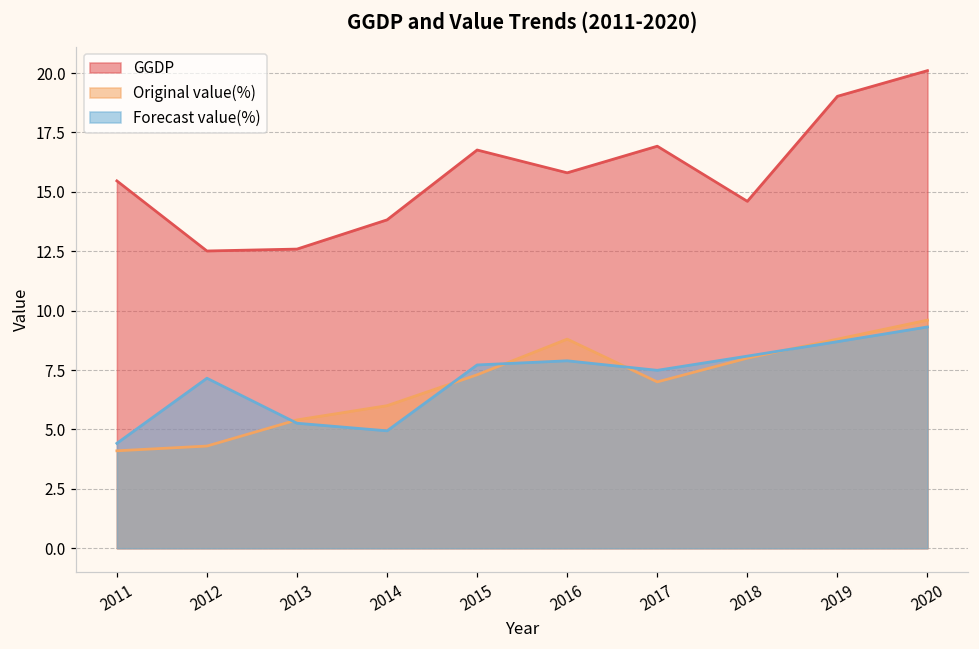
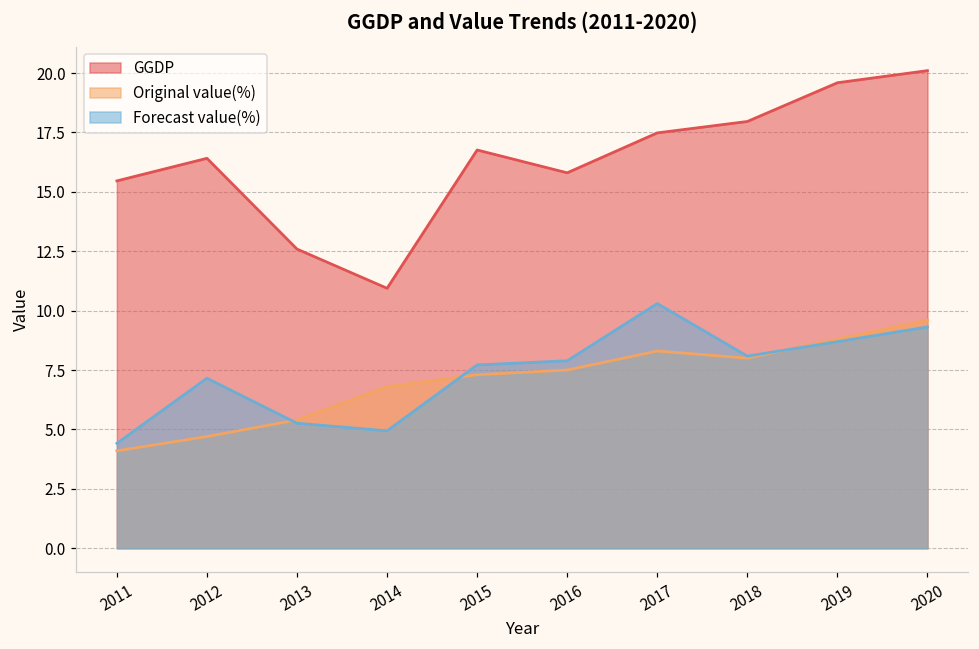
  {
    "GGDP": {
      "2011": 15.5,
-     "2012": 12.5,
+     "2012": 16.4,
      "2013": 12.6,
-     "2014": 13.8,
+     "2014": 10.9,
      "2015": 16.8,
      "2016": 15.8,
-     "2017": 16.9,
-     "2018": 14.6,
-     "2019": 19.0,
+     "2017": 17.5,
+     "2018": 18.0,
+     "2019": 19.6,
      "2020": 20.1
    },
    "Original value(%)": {
      "2011": 4.1,
-     "2012": 4.3,
+     "2012": 4.7,
      "2013": 5.4,
-     "2014": 6.0,
+     "2014": 6.8,
      "2015": 7.3,
-     "2016": 8.8,
-     "2017": 7.0,
+     "2016": 7.5,
+     "2017": 8.3,
      "2020": 9.6
    },
    "Forecast value(%)": {
      "2011": 4.4,
      "2012": 7.2,
      "2013": 5.3,
      "2014": 4.9,
      "2015": 7.7,
      "2016": 7.9,
-     "2017": 7.5,
+     "2017": 10.3,
      "2020": 9.3
    }
  }
